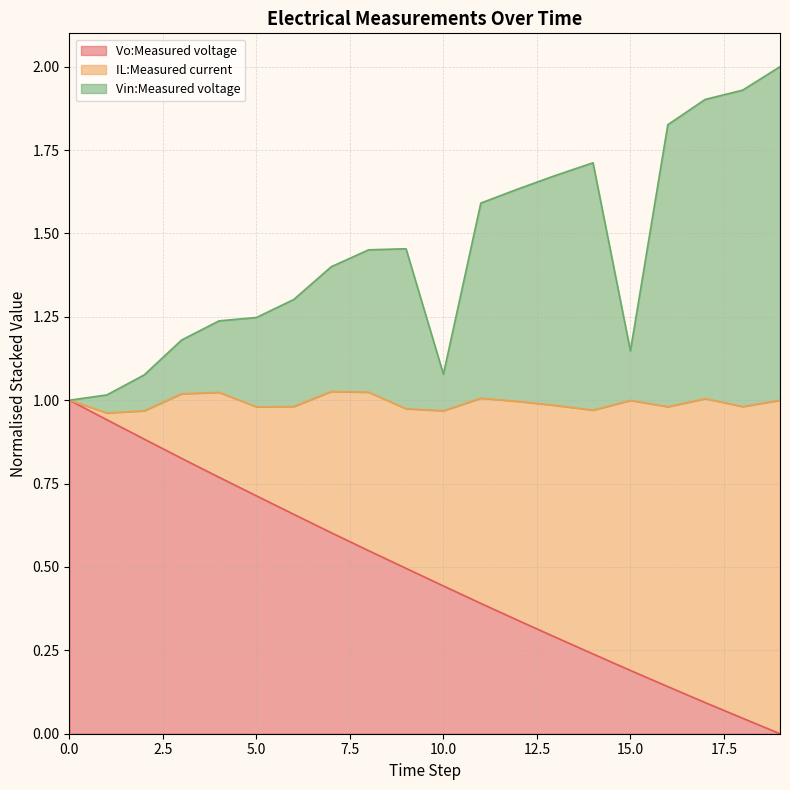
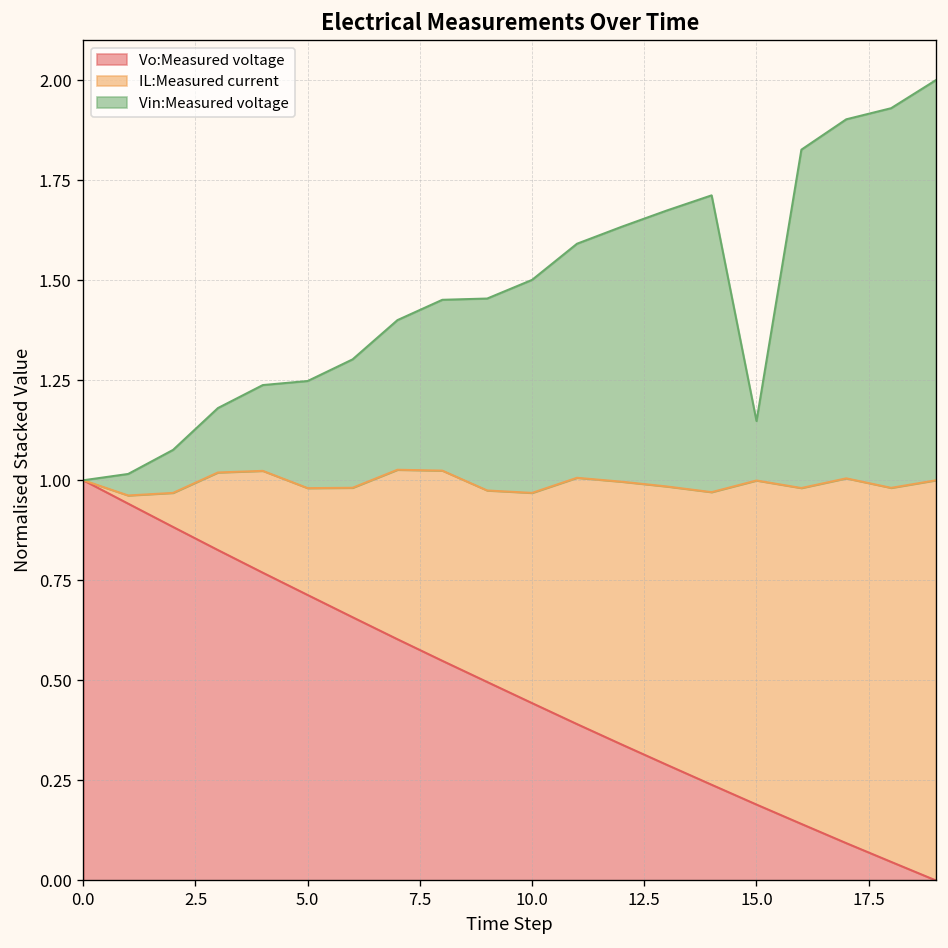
  {
    "Vin:Measured voltage": {
      "5.0": 0.27,
-     "10.0": 0.11,
+     "10.0": 0.53,
      "15.0": 0.15
    }
  }
